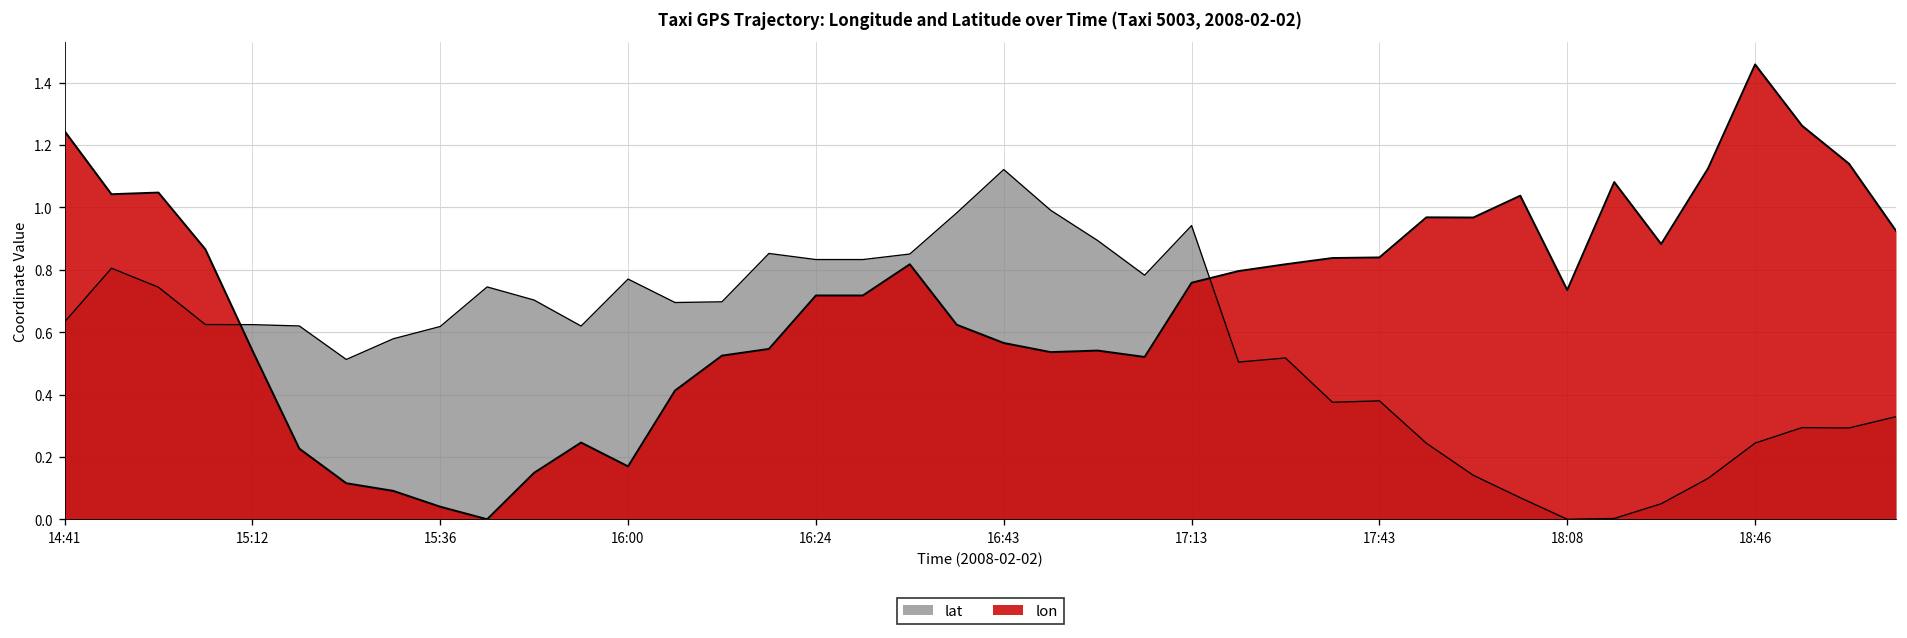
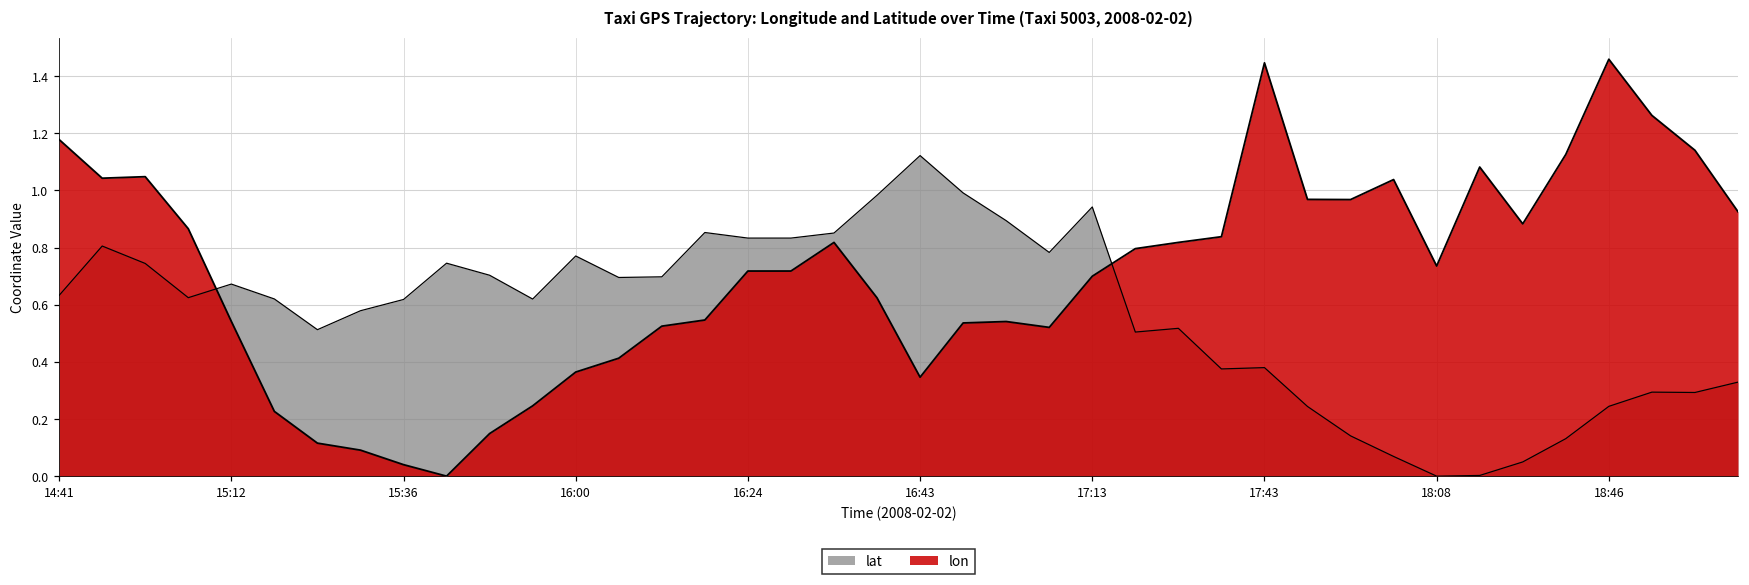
  {
    "lat": {
      "14:41": 0.63,
-     "15:12": 0.62,
+     "15:12": 0.67,
      "15:36": 0.62,
      "16:00": 0.77,
      "16:43": 1.12,
      "17:13": 0.94,
      "17:43": 0.38,
      "18:08": 0.00,
      "18:46": 0.24
    },
    "lon": {
-     "14:41": 1.25,
+     "14:41": 1.18,
      "15:12": 0.54,
      "15:36": 0.04,
-     "16:00": 0.17,
-     "16:43": 0.57,
-     "17:13": 0.76,
-     "17:43": 0.84,
+     "16:00": 0.36,
+     "16:43": 0.35,
+     "17:13": 0.70,
+     "17:43": 1.45,
      "18:08": 0.74,
      "18:46": 1.46
    }
  }
